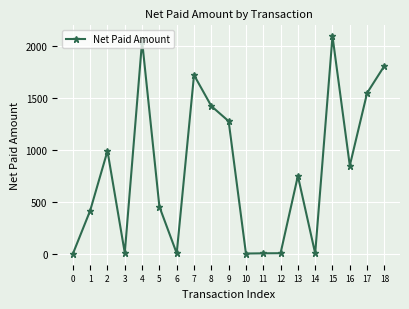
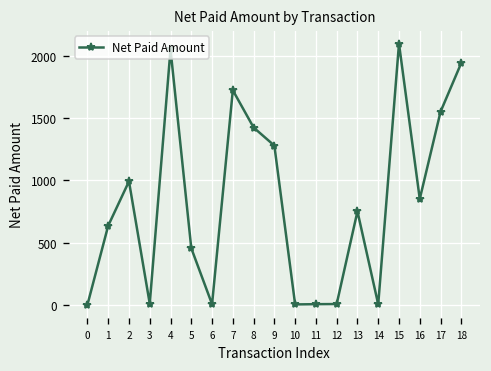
  {
    "0": 10,
-   "1": 420,
+   "1": 640,
    "2": 990,
    "3": 10,
    "5": 460,
    "6": 10,
    "7": 1720,
    "8": 1420,
    "9": 1280,
    "10": 10,
    "11": 10,
    "12": 10,
    "13": 750,
    "14": 10,
    "15": 2100,
    "16": 850,
    "17": 1550,
-   "18": 1810
+   "18": 1940
  }
